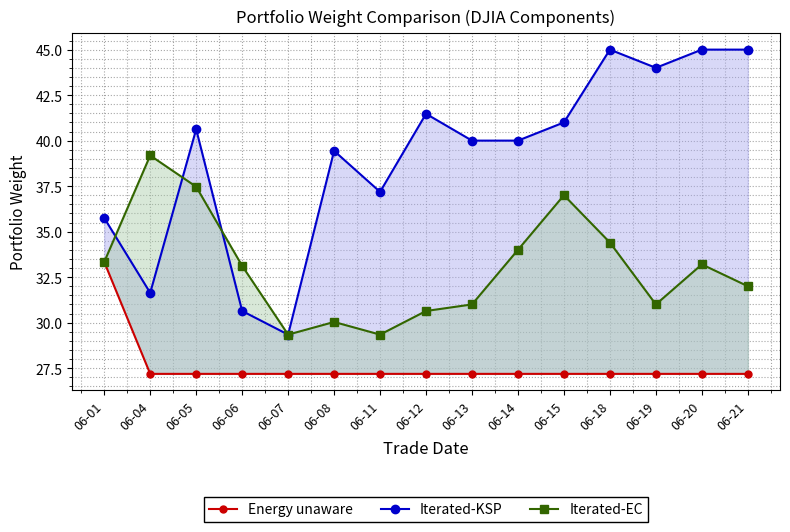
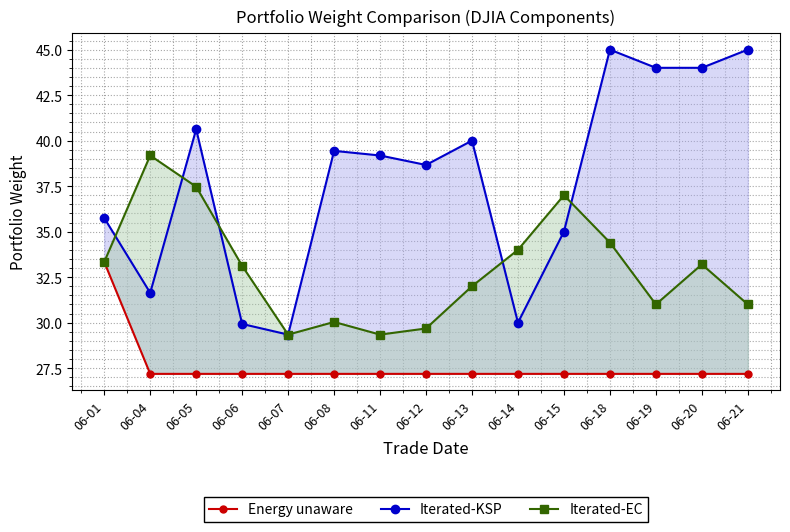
  {
    "Energy unaware": {
      "06-04": 27.2,
      "06-05": 27.2,
      "06-06": 27.2,
      "06-07": 27.2,
      "06-08": 27.2,
      "06-11": 27.2,
      "06-12": 27.2,
      "06-13": 27.2,
      "06-14": 27.2,
      "06-15": 27.2,
      "06-18": 27.2,
      "06-19": 27.2,
      "06-20": 27.2,
      "06-21": 27.2
    },
    "Iterated-KSP": {
      "06-01": 35.7,
      "06-04": 31.6,
      "06-05": 40.6,
-     "06-06": 30.6,
+     "06-06": 29.9,
      "06-08": 39.4,
-     "06-11": 37.2,
-     "06-12": 41.5,
+     "06-11": 39.2,
+     "06-12": 38.7,
      "06-13": 40.0,
-     "06-14": 40.0,
-     "06-15": 41.0,
+     "06-14": 30.0,
+     "06-15": 35.0,
      "06-18": 45.0,
      "06-19": 44.0,
-     "06-20": 45.0,
+     "06-20": 44.0,
      "06-21": 45.0
    },
    "Iterated-EC": {
      "06-04": 39.2,
      "06-05": 37.5,
      "06-06": 33.1,
      "06-08": 30.0,
      "06-11": 29.3,
-     "06-12": 30.6,
-     "06-13": 31.0,
+     "06-12": 29.7,
+     "06-13": 32.0,
      "06-14": 34.0,
      "06-15": 37.0,
      "06-18": 34.4,
      "06-19": 31.0,
      "06-20": 33.2,
-     "06-21": 32.0
+     "06-21": 31.0
    }
  }
